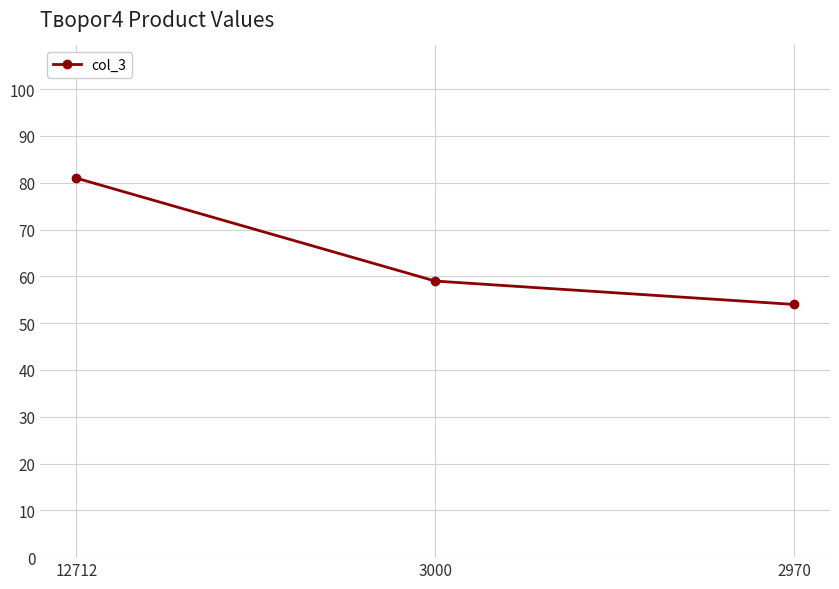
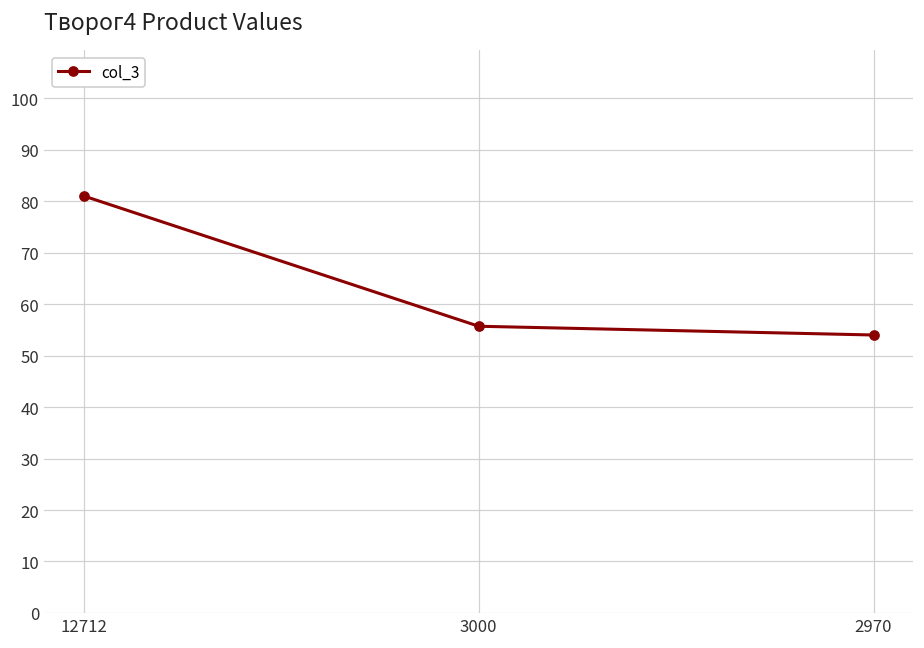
  {
    "12712": 81,
-   "3000": 59,
+   "3000": 56,
    "2970": 54
  }
